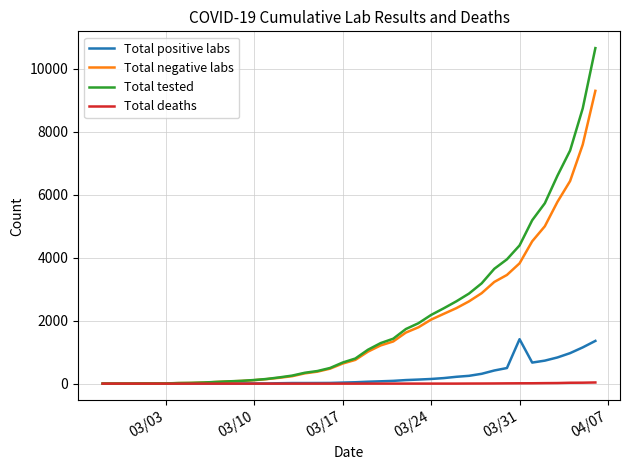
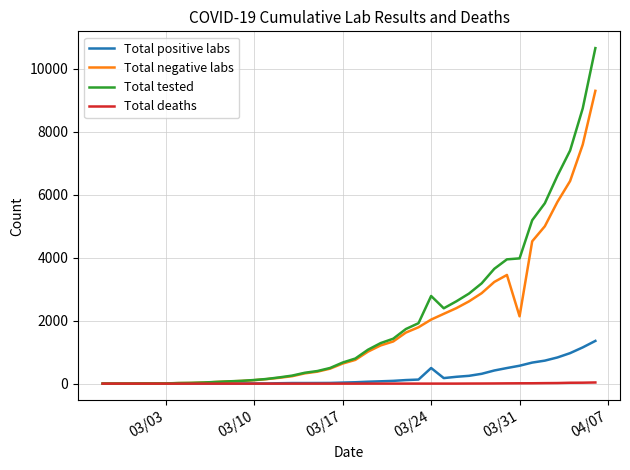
  {
    "Total positive labs": {
-     "03/24": 100,
-     "03/31": 1400
+     "03/24": 500,
+     "03/31": 600
    },
    "Total negative labs": {
      "03/24": 2000,
-     "03/31": 3800
+     "03/31": 2100
    },
    "Total tested": {
-     "03/24": 2200,
-     "03/31": 4400
+     "03/24": 2800,
+     "03/31": 4000
    },
    "Total deaths": {
      "03/24": 0,
      "03/31": 0
    }
  }
